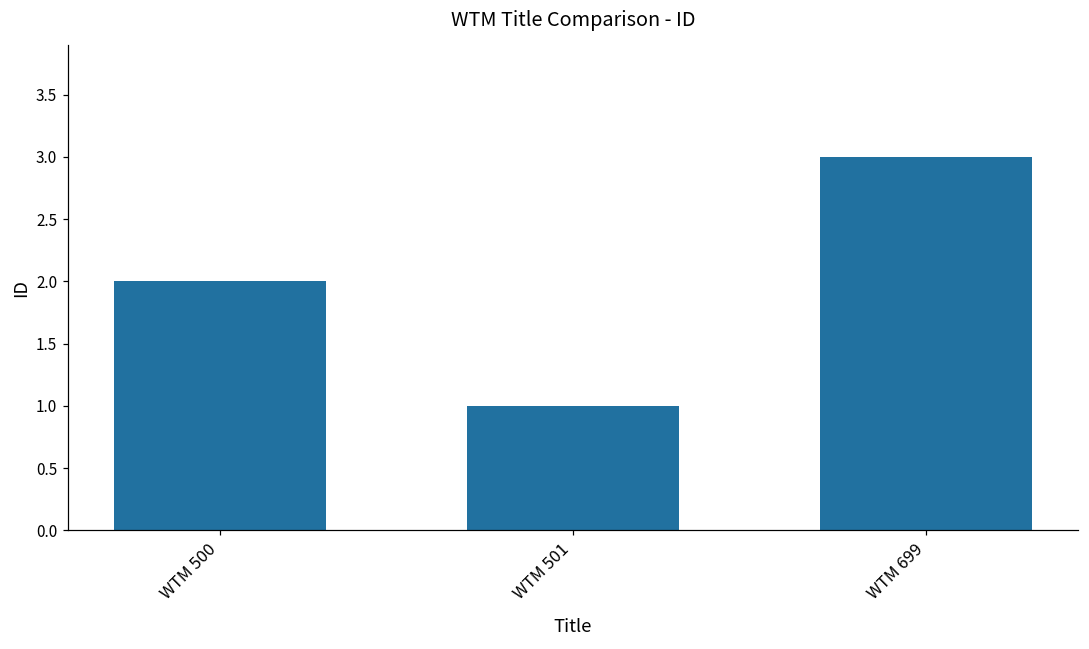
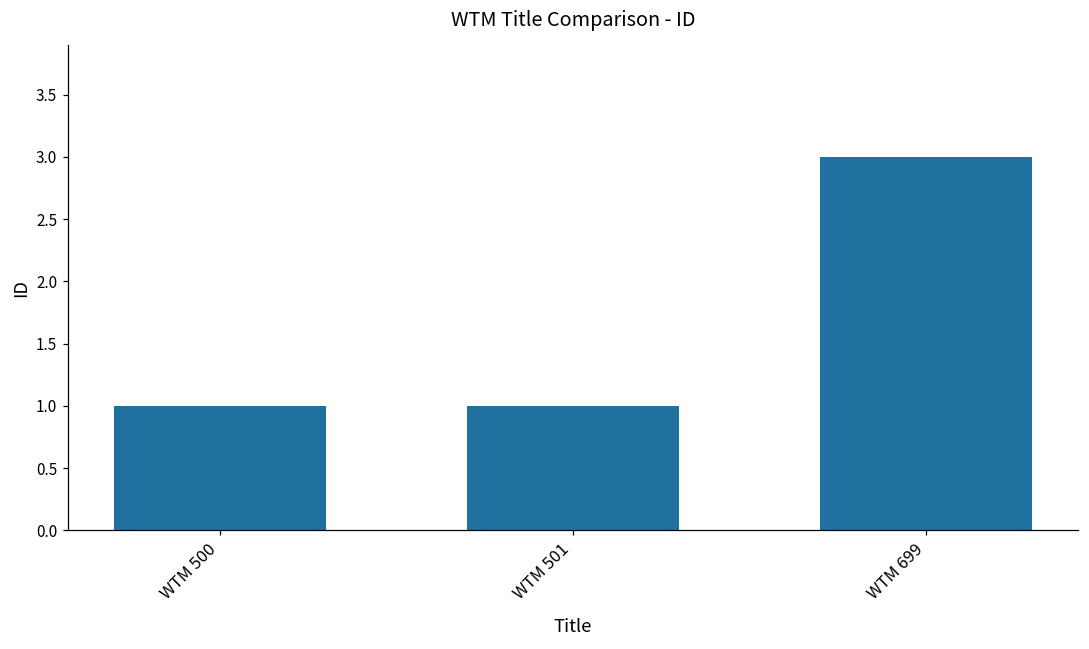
  {
-   "WTM 500": 2,
+   "WTM 500": 1,
    "WTM 501": 1,
    "WTM 699": 3
  }
